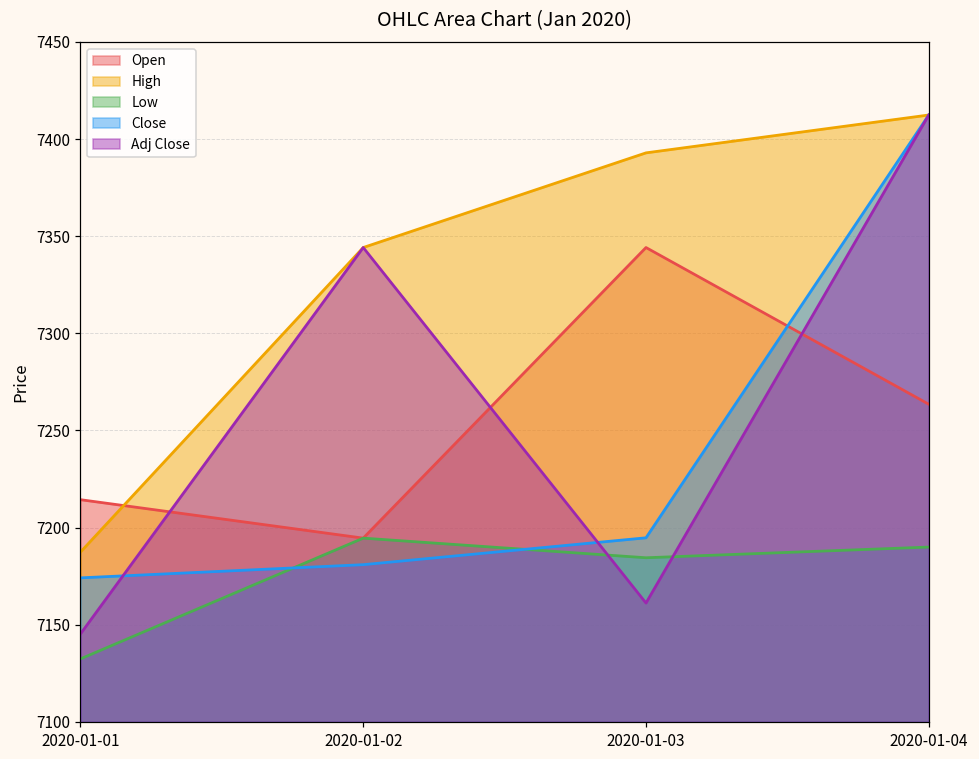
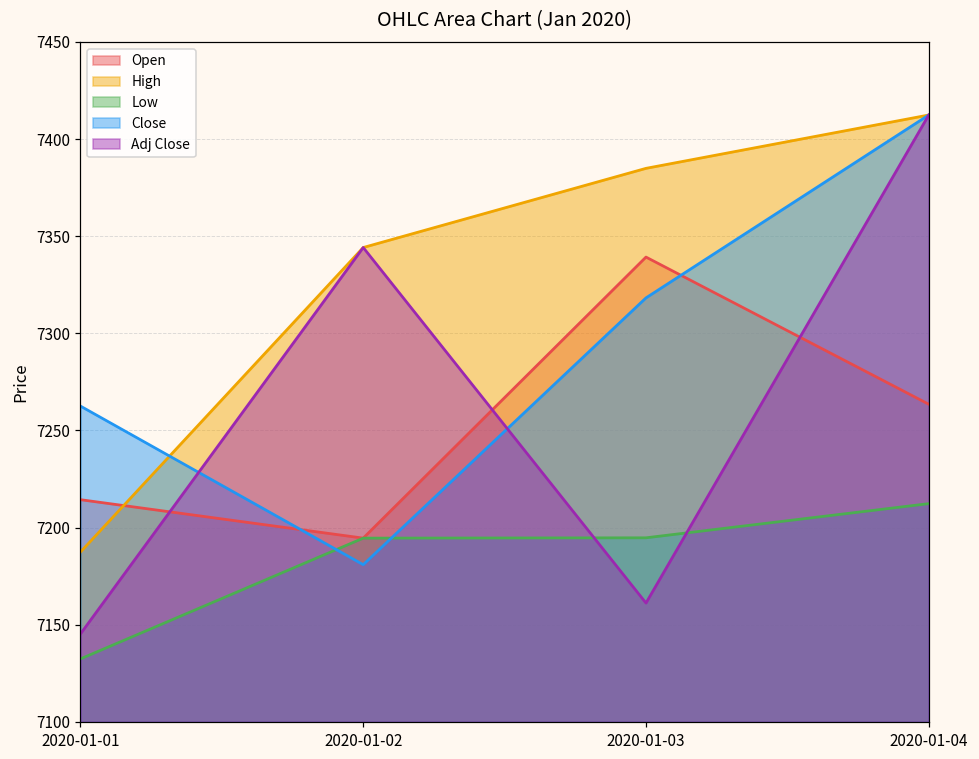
  {
    "Open": {
      "2020-01-01": 7214,
-     "2020-01-03": 7344,
+     "2020-01-03": 7339,
      "2020-01-04": 7264
    },
    "High": {
      "2020-01-01": 7187,
-     "2020-01-03": 7393
+     "2020-01-03": 7385
    },
    "Low": {
      "2020-01-01": 7132,
-     "2020-01-03": 7184,
-     "2020-01-04": 7190
+     "2020-01-03": 7195,
+     "2020-01-04": 7212
    },
    "Close": {
-     "2020-01-01": 7174,
+     "2020-01-01": 7263,
      "2020-01-02": 7181,
-     "2020-01-03": 7195
+     "2020-01-03": 7318
    },
    "Adj Close": {
      "2020-01-01": 7145,
      "2020-01-03": 7161
    }
  }
